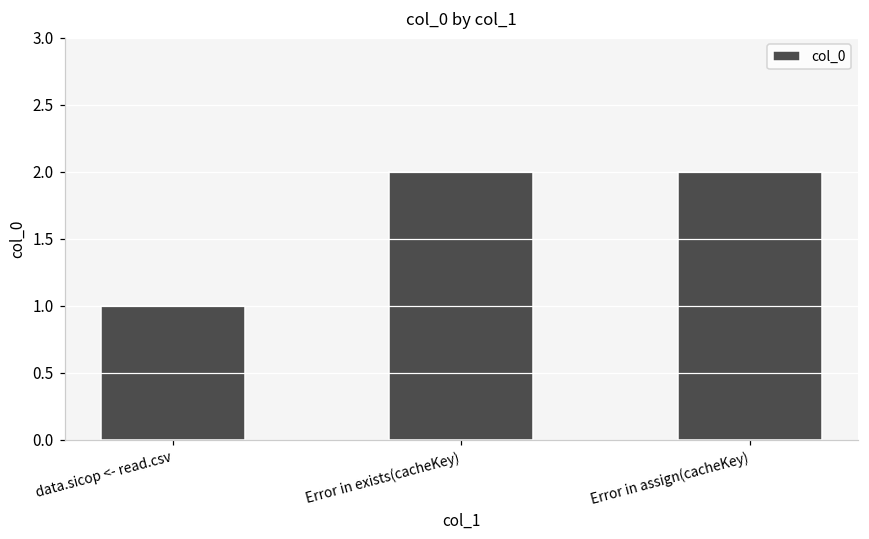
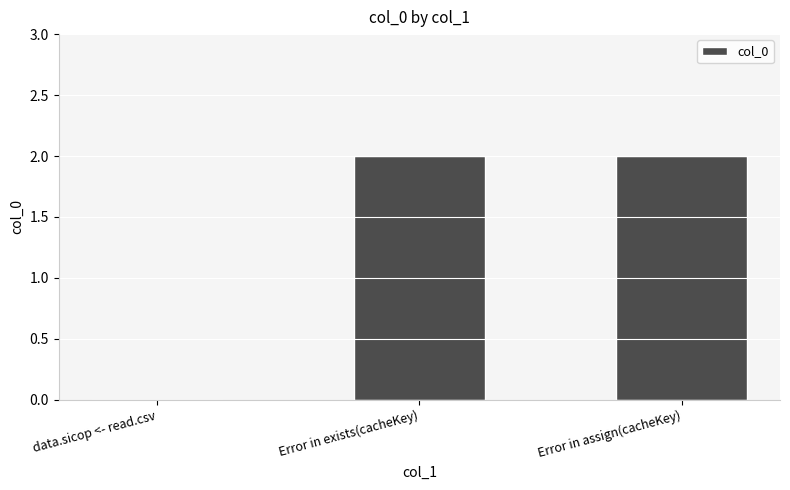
  {
-   "data.sicop <- read.csv": 1,
+   "data.sicop <- read.csv": 0,
    "Error in exists(cacheKey)": 2,
    "Error in assign(cacheKey)": 2
  }
